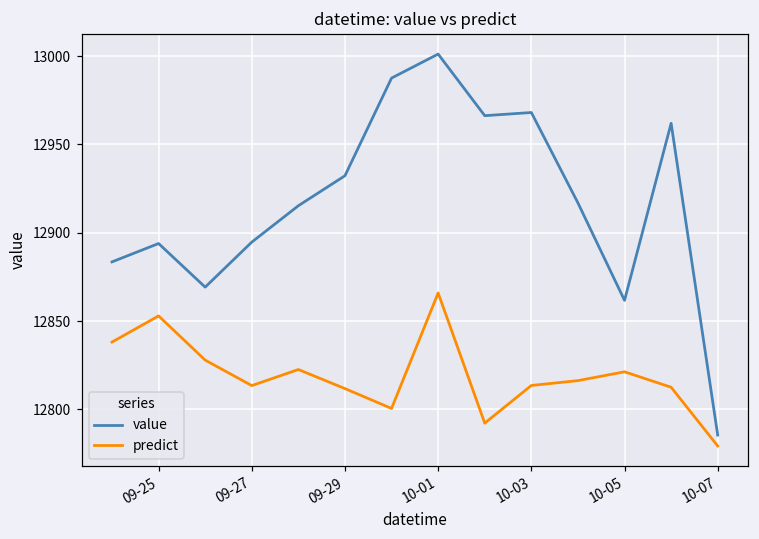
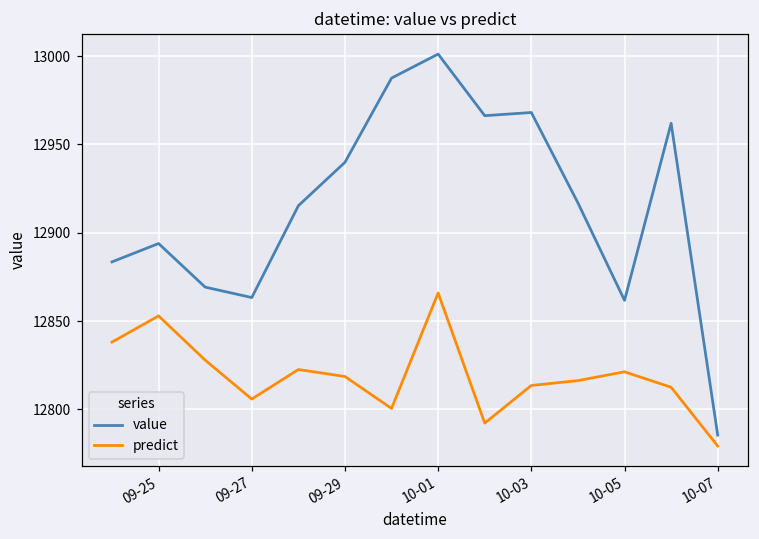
  {
    "value": {
      "09-25": 12894,
-     "09-27": 12895,
-     "09-29": 12932,
+     "09-27": 12863,
+     "09-29": 12940,
      "10-01": 13001,
      "10-03": 12968,
      "10-05": 12862,
      "10-07": 12785
    },
    "predict": {
      "09-25": 12853,
-     "09-27": 12813,
-     "09-29": 12812,
+     "09-27": 12806,
+     "09-29": 12819,
      "10-01": 12866,
      "10-03": 12814,
      "10-05": 12821,
      "10-07": 12779
    }
  }
